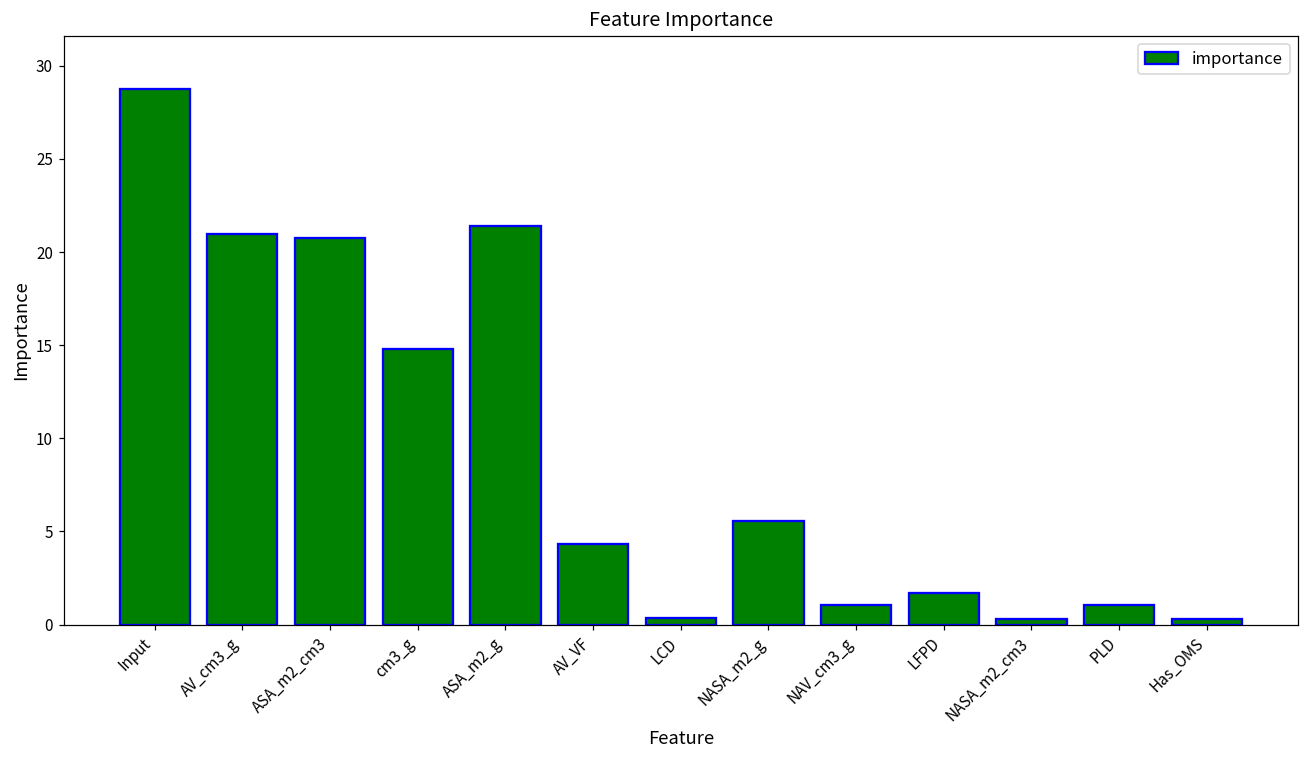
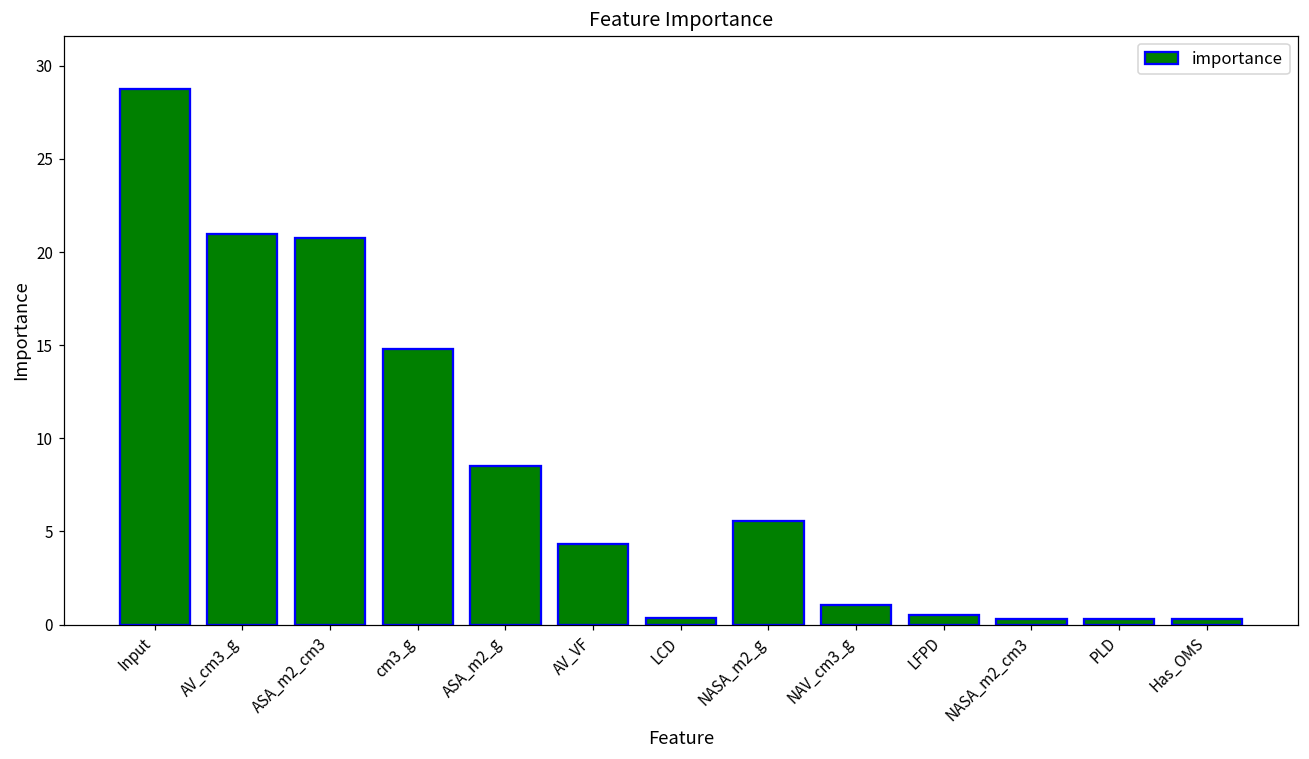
  {
    "Input": 28.7,
    "AV_cm3_g": 21.0,
    "ASA_m2_cm3": 20.8,
    "cm3_g": 14.8,
-   "ASA_m2_g": 21.4,
+   "ASA_m2_g": 8.5,
    "AV_VF": 4.3,
    "LCD": 0.3,
    "NASA_m2_g": 5.5,
    "NAV_cm3_g": 1.0,
-   "LFPD": 1.7,
+   "LFPD": 0.5,
    "NASA_m2_cm3": 0.3,
-   "PLD": 1.0,
+   "PLD": 0.3,
    "Has_OMS": 0.3
  }
